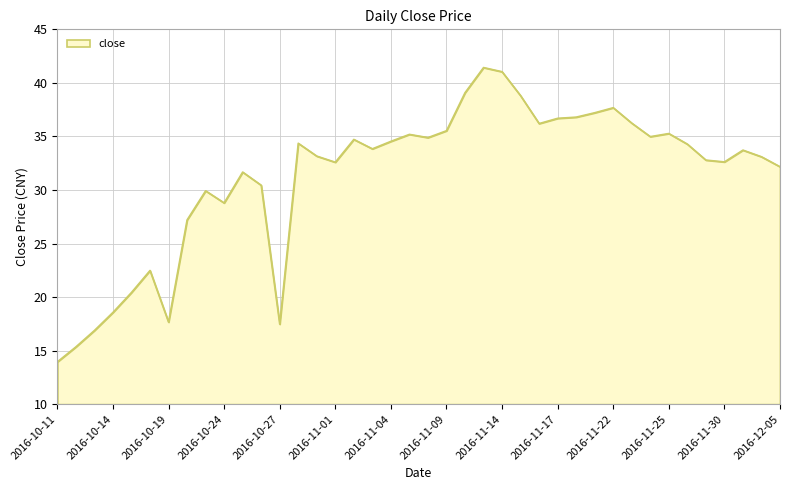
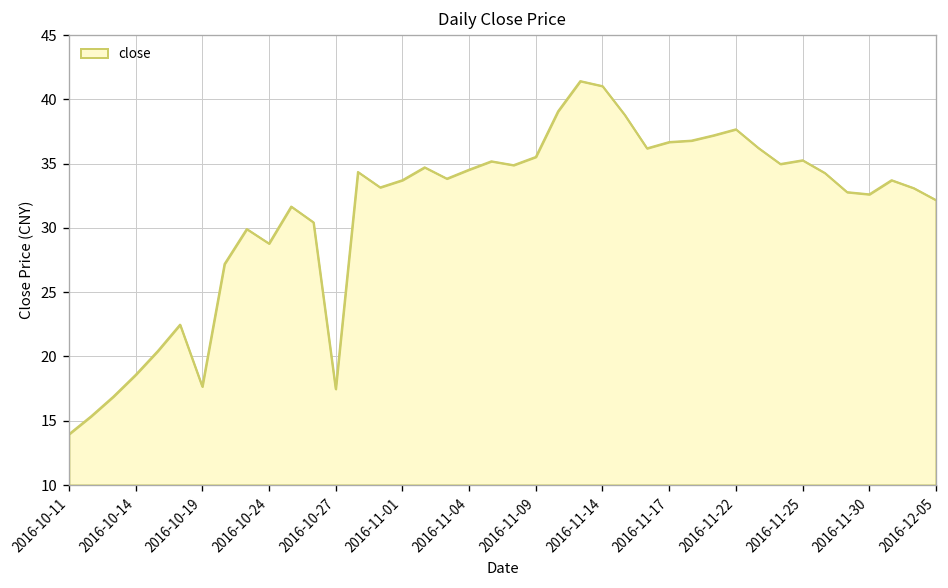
  {
    "2016-10-11": 14.0,
    "2016-10-14": 18.6,
    "2016-10-19": 17.7,
    "2016-10-24": 28.8,
    "2016-10-27": 17.5,
-   "2016-11-01": 32.6,
+   "2016-11-01": 33.7,
    "2016-11-04": 34.5,
    "2016-11-09": 35.5,
    "2016-11-14": 41.0,
    "2016-11-17": 36.7,
    "2016-11-22": 37.7,
    "2016-11-25": 35.3,
    "2016-11-30": 32.6,
    "2016-12-05": 32.2
  }
